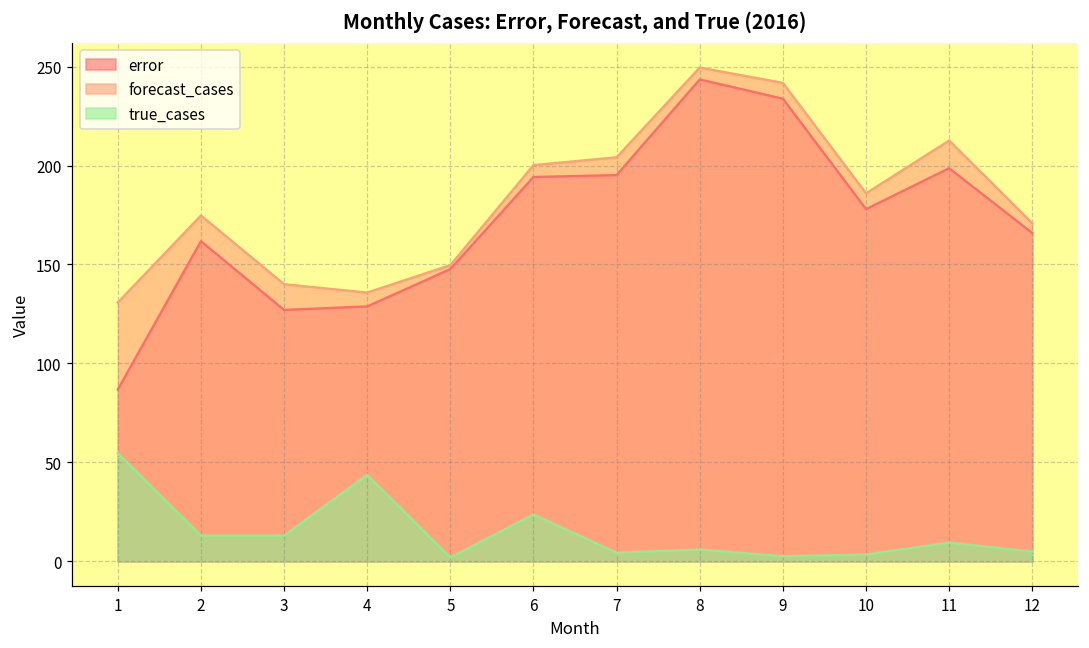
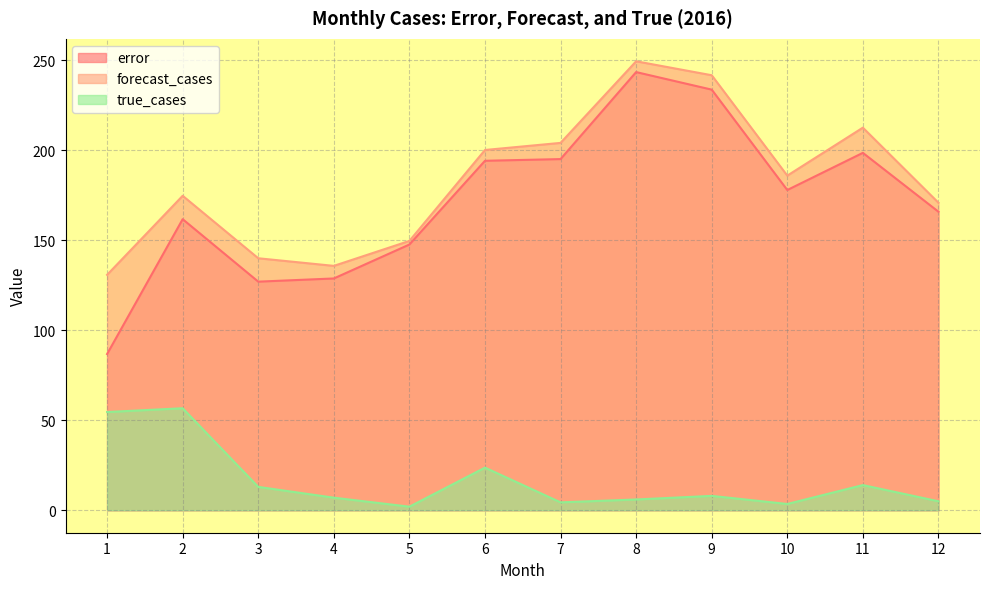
  {
    "true_cases": {
      "1": 55,
-     "2": 13,
+     "2": 57,
      "3": 13,
-     "4": 44,
+     "4": 7,
      "5": 2,
      "6": 24,
      "7": 4,
      "8": 6,
-     "9": 3,
+     "9": 8,
      "10": 4,
-     "11": 10,
+     "11": 14,
      "12": 5
    }
  }
